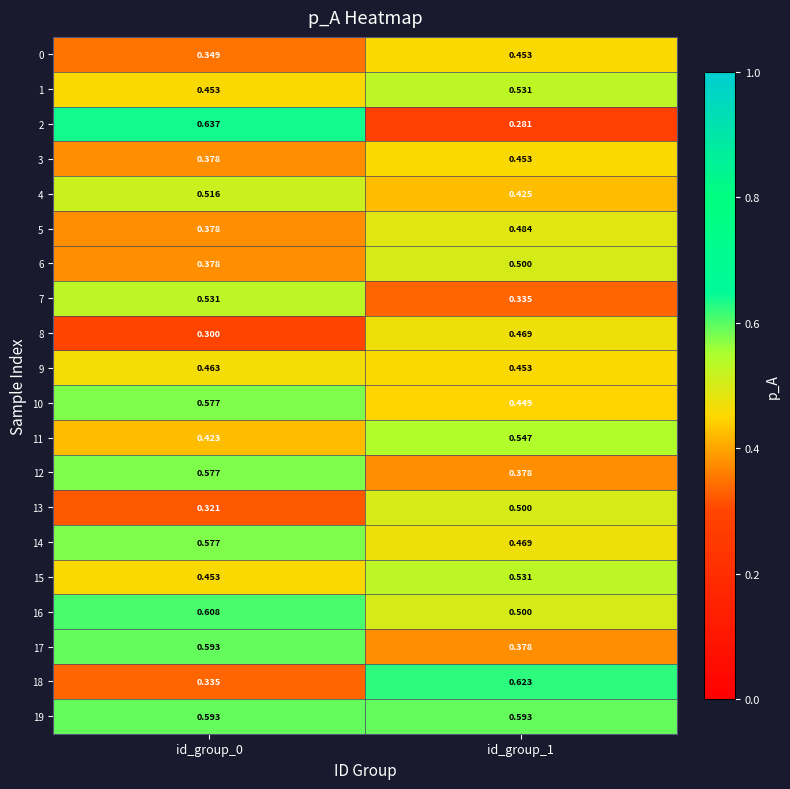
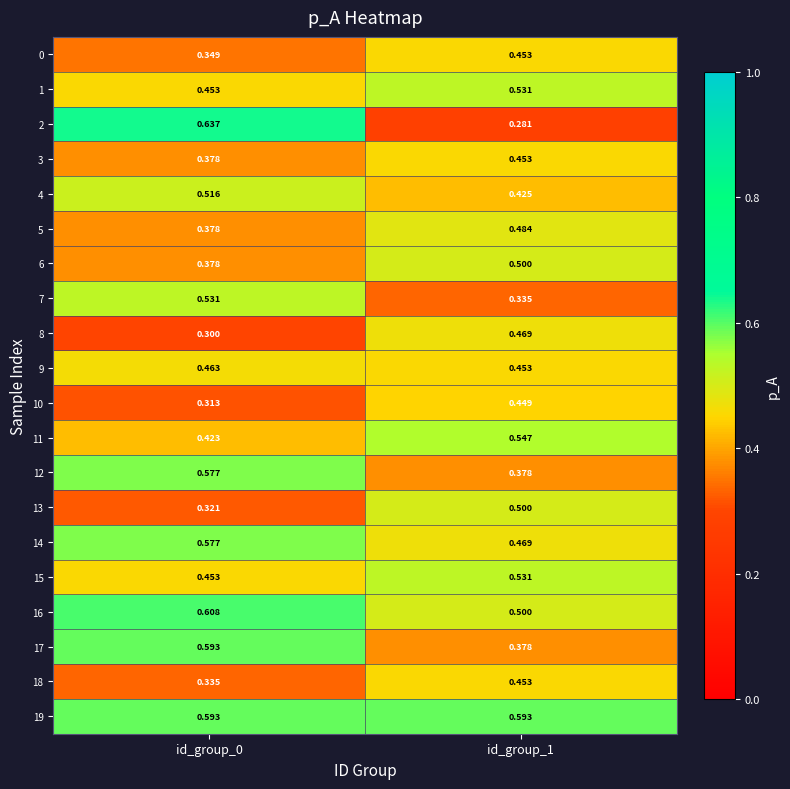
  {
    "0": {
      "id_group_0": 0.349,
      "id_group_1": 0.453
    },
    "1": {
      "id_group_0": 0.453,
      "id_group_1": 0.531
    },
    "2": {
      "id_group_0": 0.637,
      "id_group_1": 0.281
    },
    "3": {
      "id_group_0": 0.378,
      "id_group_1": 0.453
    },
    "4": {
      "id_group_0": 0.516,
      "id_group_1": 0.425
    },
    "5": {
      "id_group_0": 0.378,
      "id_group_1": 0.484
    },
    "6": {
      "id_group_0": 0.378,
      "id_group_1": 0.500
    },
    "7": {
      "id_group_0": 0.531,
      "id_group_1": 0.335
    },
    "8": {
      "id_group_0": 0.300,
      "id_group_1": 0.469
    },
    "9": {
      "id_group_0": 0.463,
      "id_group_1": 0.453
    },
    "10": {
-     "id_group_0": 0.577,
+     "id_group_0": 0.313,
      "id_group_1": 0.449
    },
    "11": {
      "id_group_0": 0.423,
      "id_group_1": 0.547
    },
    "12": {
      "id_group_0": 0.577,
      "id_group_1": 0.378
    },
    "13": {
      "id_group_0": 0.321,
      "id_group_1": 0.500
    },
    "14": {
      "id_group_0": 0.577,
      "id_group_1": 0.469
    },
    "15": {
      "id_group_0": 0.453,
      "id_group_1": 0.531
    },
    "16": {
      "id_group_0": 0.608,
      "id_group_1": 0.500
    },
    "17": {
      "id_group_0": 0.593,
      "id_group_1": 0.378
    },
    "18": {
      "id_group_0": 0.335,
-     "id_group_1": 0.623
+     "id_group_1": 0.453
    },
    "19": {
      "id_group_0": 0.593,
      "id_group_1": 0.593
    }
  }
